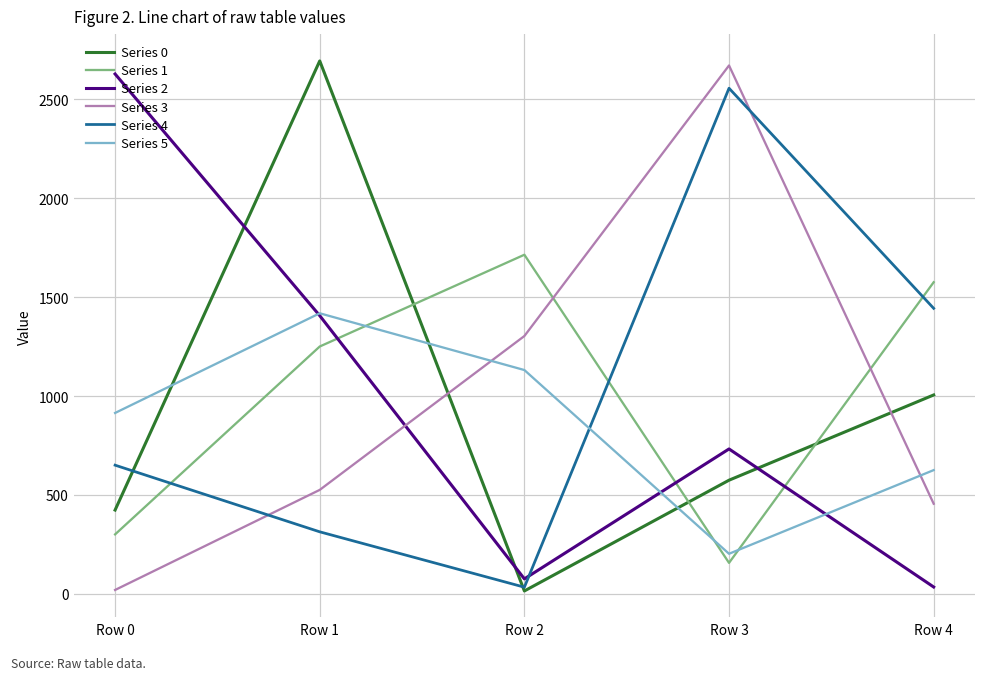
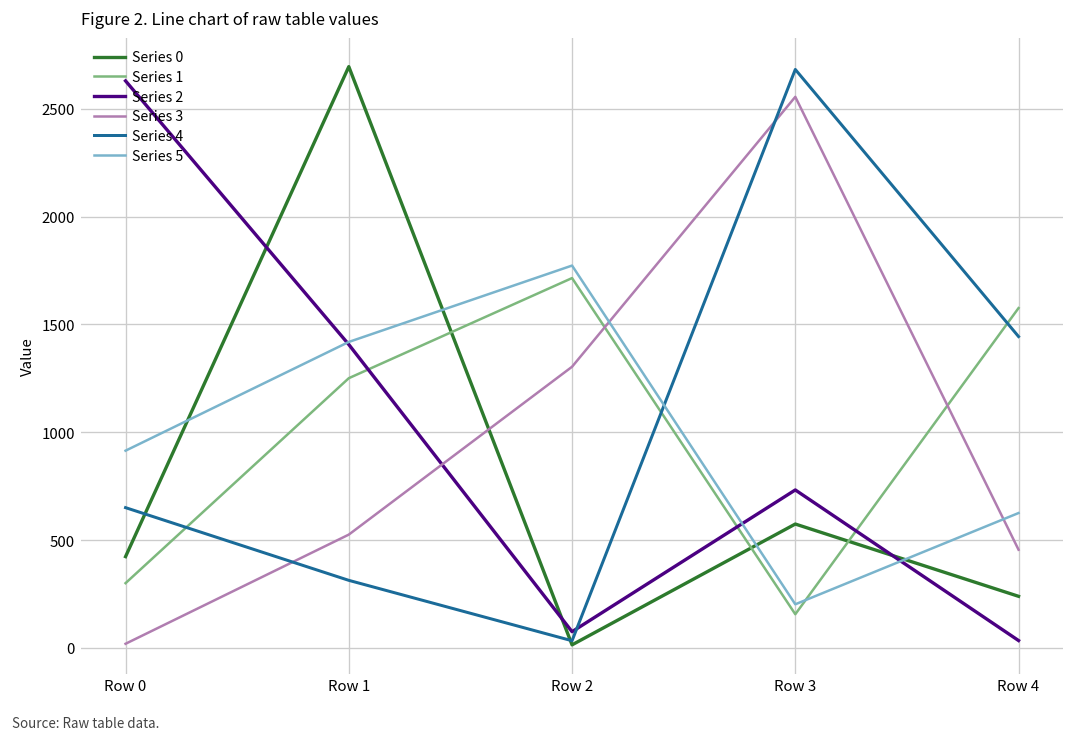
  {
    "Series 0": {
      "Row 0": 420,
      "Row 1": 2700,
      "Row 2": 20,
      "Row 3": 580,
-     "Row 4": 1010
+     "Row 4": 240
    },
    "Series 1": {
      "Row 0": 300,
      "Row 1": 1250,
      "Row 2": 1720,
      "Row 3": 160,
      "Row 4": 1580
    },
    "Series 2": {
      "Row 0": 2630,
      "Row 2": 80,
      "Row 3": 730,
      "Row 4": 40
    },
    "Series 3": {
      "Row 0": 20,
      "Row 1": 530,
      "Row 2": 1300,
-     "Row 3": 2670,
+     "Row 3": 2560,
      "Row 4": 460
    },
    "Series 4": {
      "Row 0": 650,
      "Row 1": 310,
      "Row 2": 30,
-     "Row 3": 2560,
+     "Row 3": 2680,
      "Row 4": 1440
    },
    "Series 5": {
      "Row 0": 920,
-     "Row 2": 1130,
+     "Row 2": 1770,
      "Row 3": 200,
      "Row 4": 630
    }
  }
